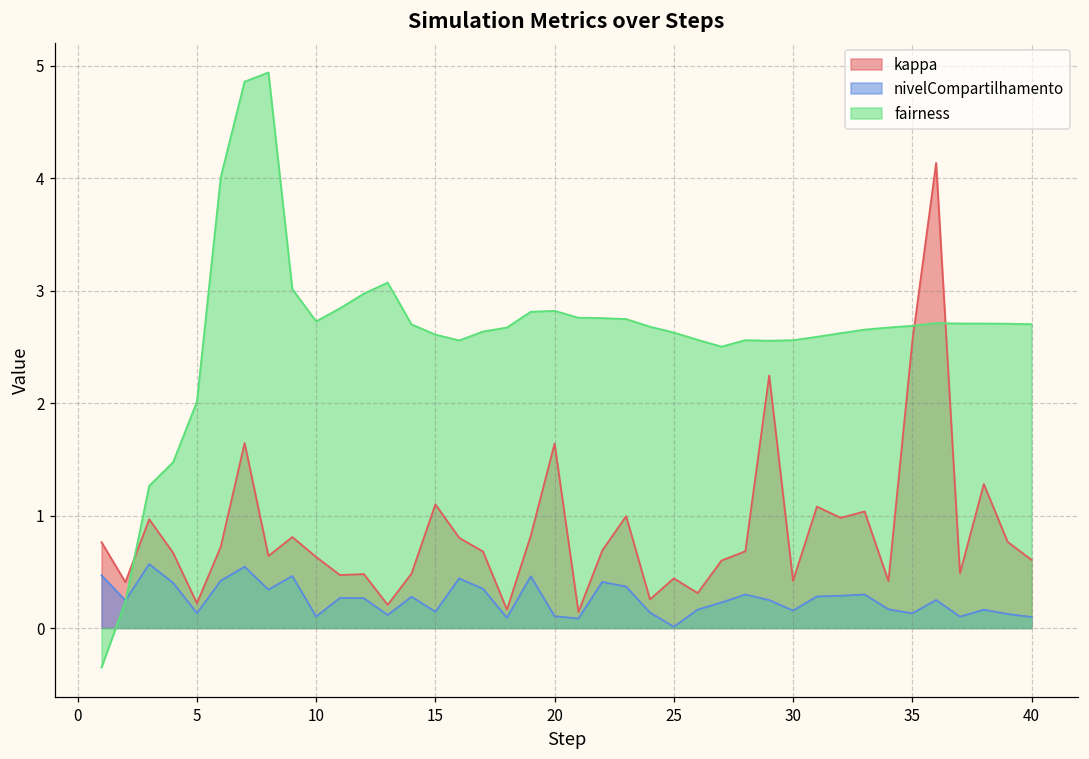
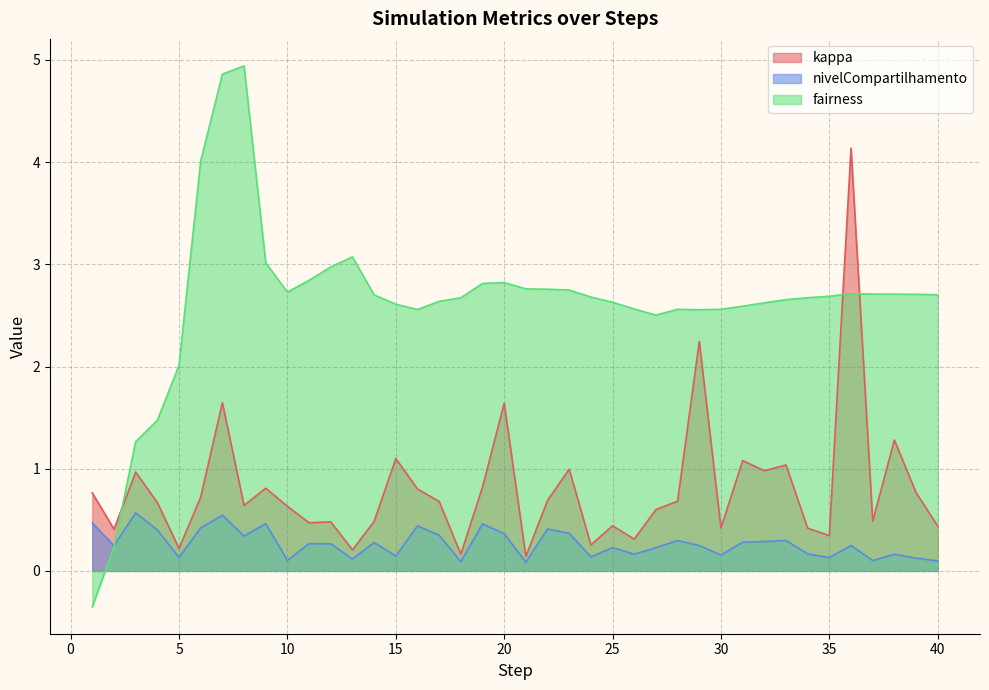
  {
    "kappa": {
      "5": 0.22,
      "10": 0.63,
      "15": 1.10,
      "20": 1.64,
      "25": 0.44,
      "30": 0.42,
-     "35": 2.55,
-     "40": 0.61
+     "35": 0.35,
+     "40": 0.44
    },
    "nivelCompartilhamento": {
      "5": 0.13,
      "10": 0.10,
      "15": 0.14,
-     "20": 0.10,
-     "25": 0.01,
+     "20": 0.36,
+     "25": 0.23,
      "30": 0.16,
      "35": 0.13,
      "40": 0.10
    }
  }
